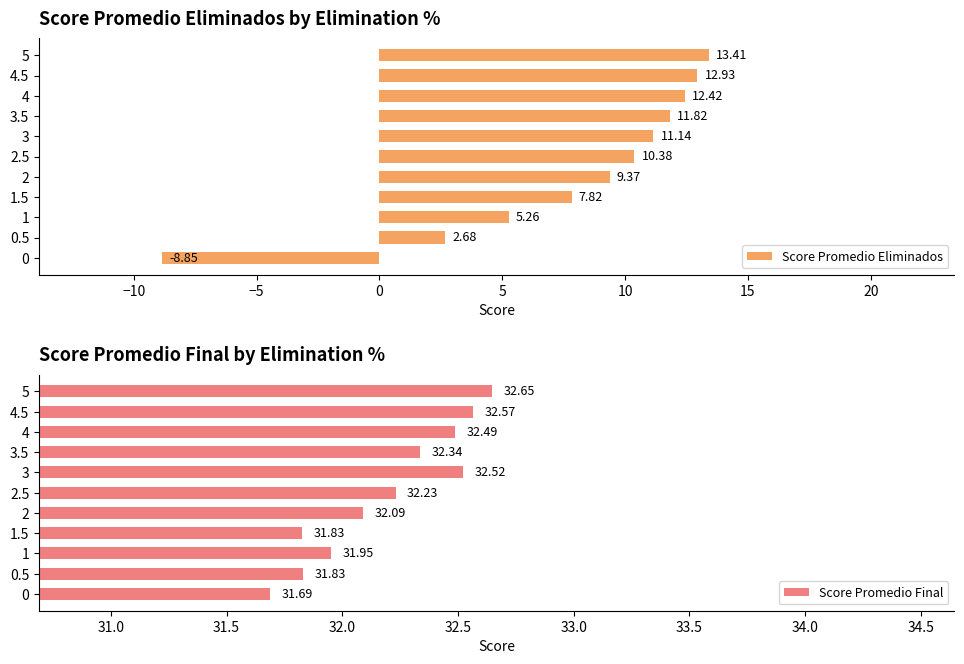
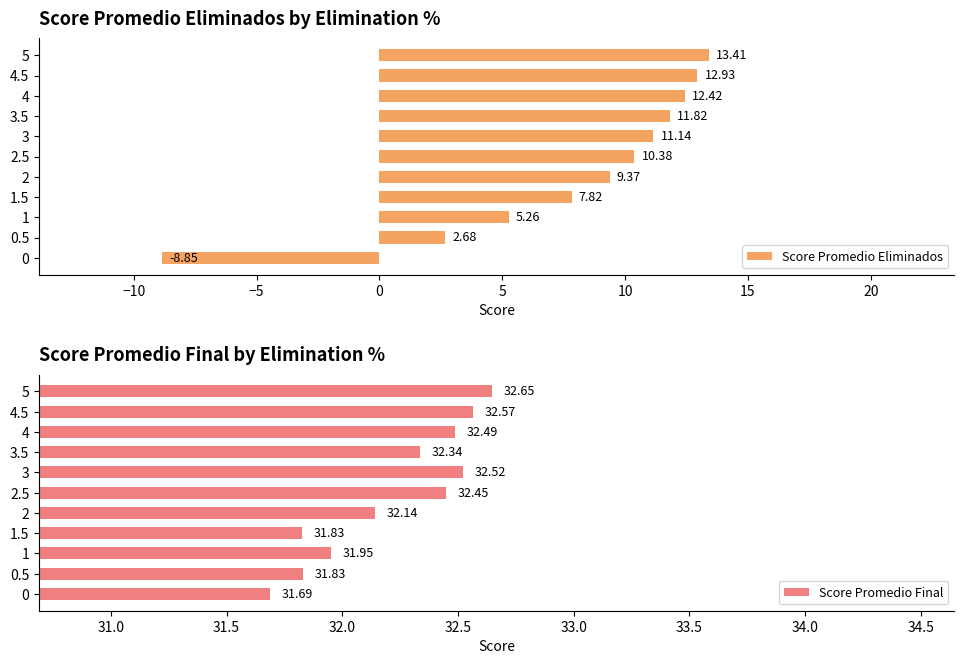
  {
    "Score Promedio Eliminados by Elimination %": {
      "5": 13.41,
      "4.5": 12.93,
      "4": 12.42,
      "3.5": 11.82,
      "3": 11.14,
      "2.5": 10.38,
      "2": 9.37,
      "1.5": 7.82,
      "1": 5.26,
      "0.5": 2.68,
      "0": -8.85
    },
    "Score Promedio Final by Elimination %": {
      "5": 32.65,
      "4.5": 32.57,
      "4": 32.49,
      "3.5": 32.34,
      "3": 32.52,
-     "2.5": 32.23,
-     "2": 32.09,
+     "2.5": 32.45,
+     "2": 32.14,
      "1.5": 31.83,
      "1": 31.95,
      "0.5": 31.83,
      "0": 31.69
    }
  }
